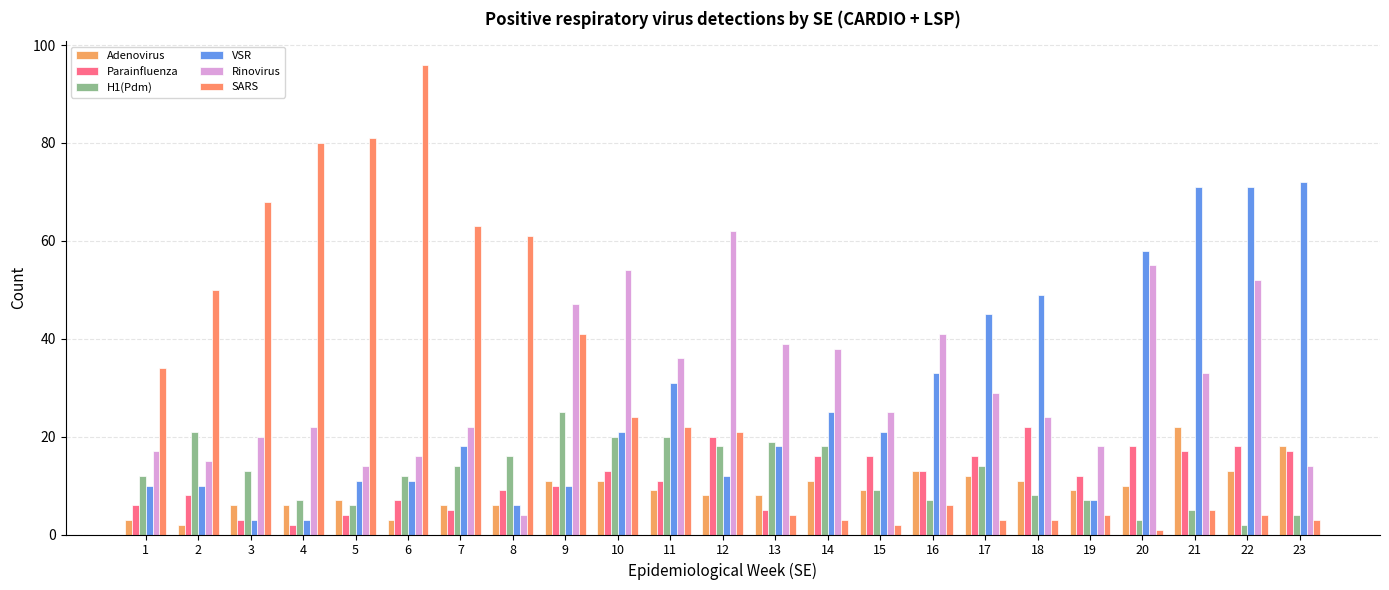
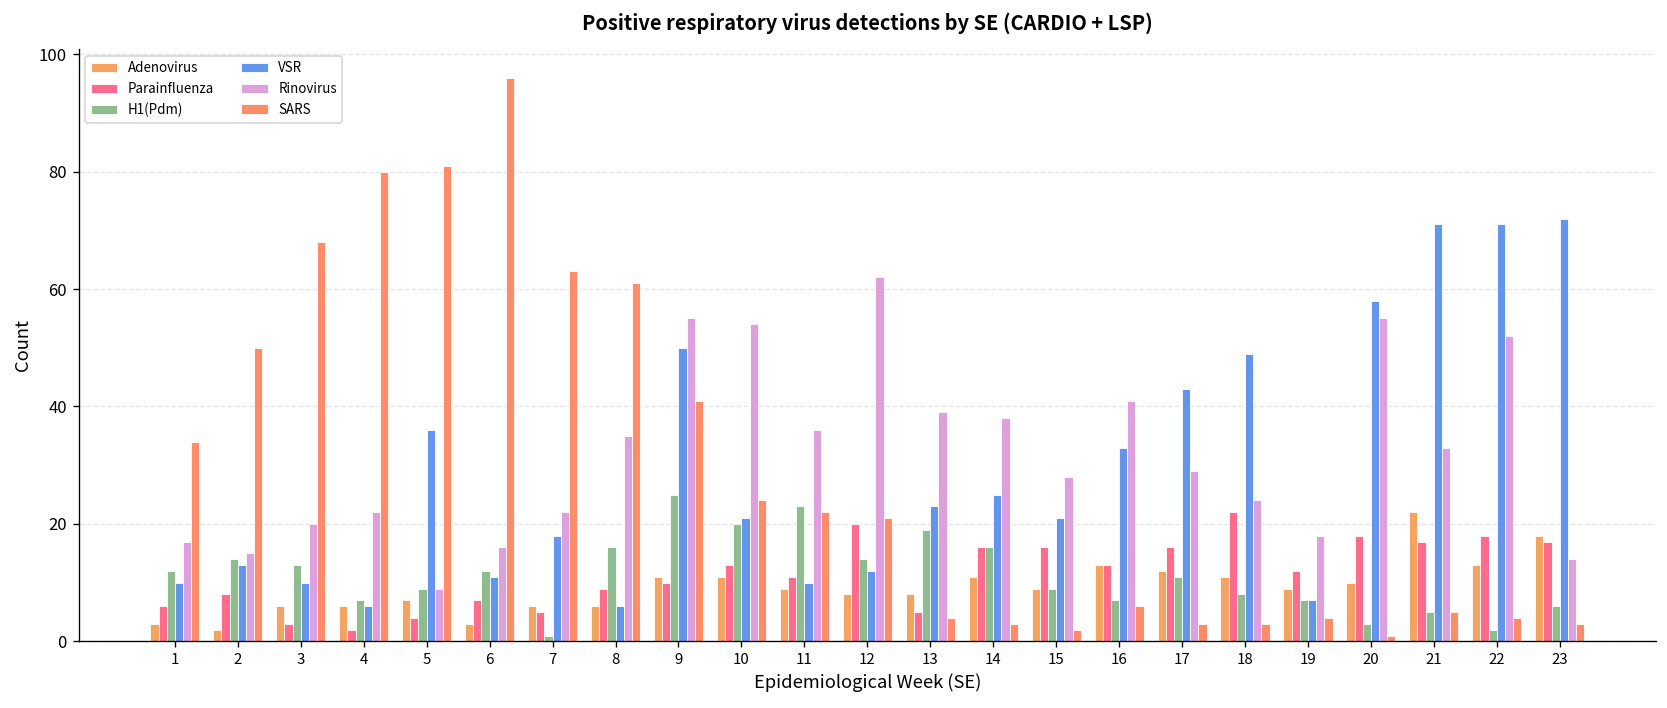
  {
    "H1(Pdm)": {
      "1": 12,
-     "2": 21,
+     "2": 14,
      "3": 13,
      "4": 7,
-     "5": 6,
+     "5": 9,
      "6": 12,
-     "7": 14,
+     "7": 1,
      "8": 16,
      "9": 25,
      "10": 20,
-     "11": 20,
-     "12": 18,
+     "11": 23,
+     "12": 14,
      "13": 19,
-     "14": 18,
+     "14": 16,
      "15": 9,
      "16": 7,
-     "17": 14,
+     "17": 11,
      "18": 8,
      "19": 7,
      "20": 3,
      "21": 5,
      "22": 2,
-     "23": 4
+     "23": 6
    },
    "VSR": {
      "1": 10,
-     "2": 10,
-     "3": 3,
-     "4": 3,
-     "5": 11,
+     "2": 13,
+     "3": 10,
+     "4": 6,
+     "5": 36,
      "6": 11,
      "7": 18,
      "8": 6,
-     "9": 10,
+     "9": 50,
      "10": 21,
-     "11": 31,
+     "11": 10,
      "12": 12,
-     "13": 18,
+     "13": 23,
      "14": 25,
      "15": 21,
      "16": 33,
-     "17": 45,
+     "17": 43,
      "18": 49,
      "19": 7,
      "20": 58,
      "21": 71,
      "22": 71,
      "23": 72
    },
    "Rinovirus": {
      "1": 17,
      "2": 15,
      "3": 20,
      "4": 22,
-     "5": 14,
+     "5": 9,
      "6": 16,
      "7": 22,
-     "8": 4,
-     "9": 47,
+     "8": 35,
+     "9": 55,
      "10": 54,
      "11": 36,
      "12": 62,
      "13": 39,
      "14": 38,
-     "15": 25,
+     "15": 28,
      "16": 41,
      "17": 29,
      "18": 24,
      "19": 18,
      "20": 55,
      "21": 33,
      "22": 52,
      "23": 14
    }
  }
